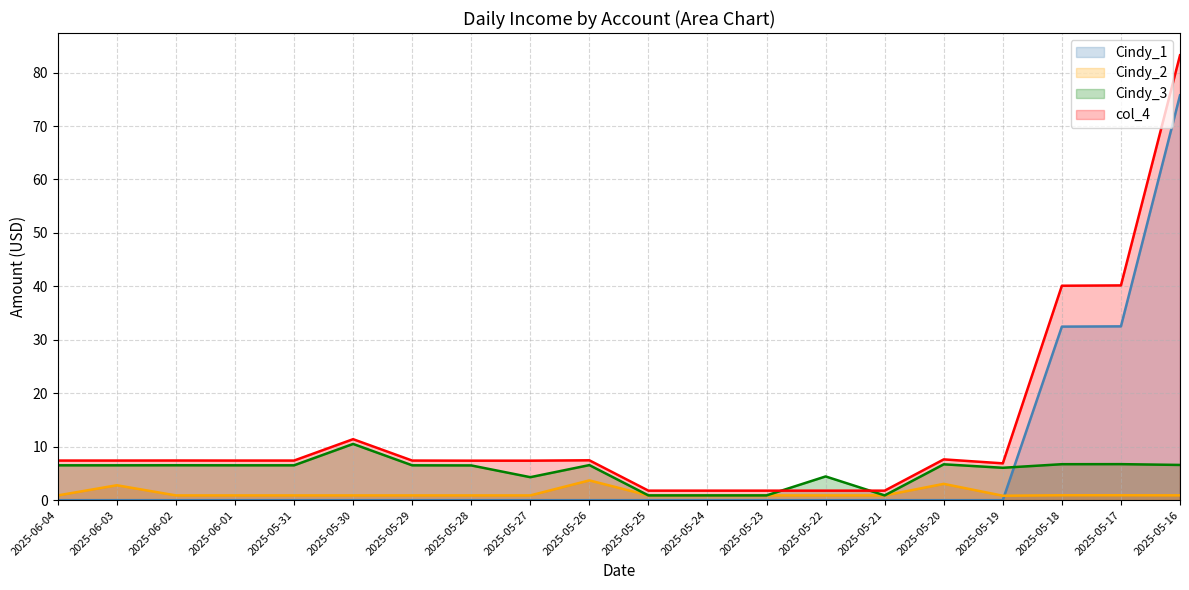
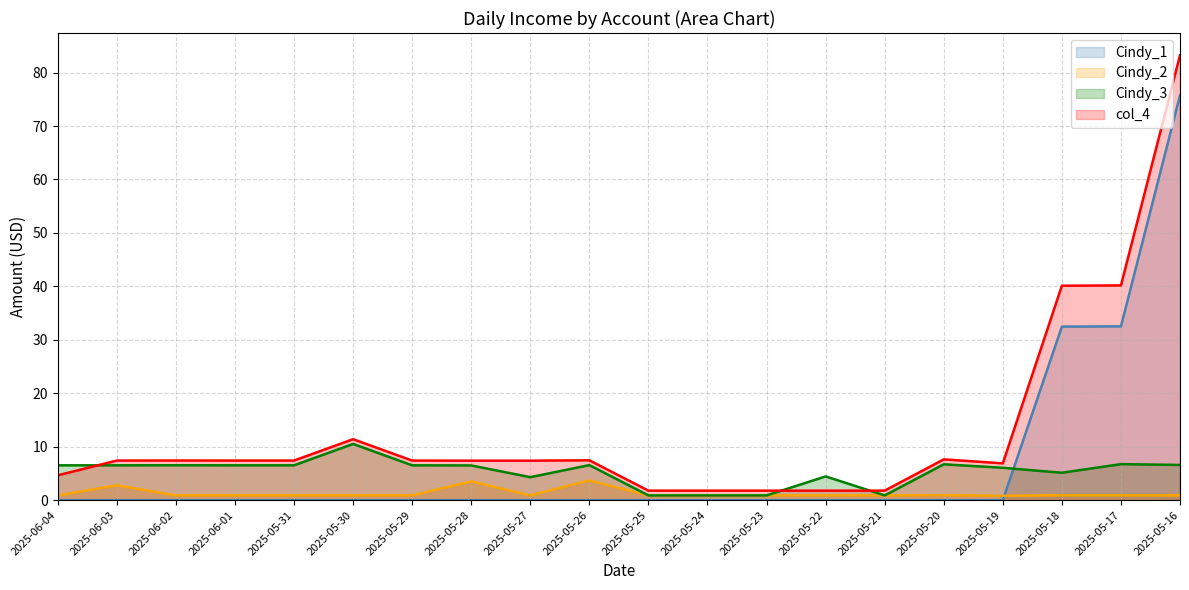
  {
    "Cindy_1": {
      "2025-06-04": 0,
      "2025-06-03": 0,
      "2025-06-02": 0,
      "2025-06-01": 0,
      "2025-05-31": 0,
      "2025-05-30": 0,
      "2025-05-29": 0,
      "2025-05-28": 0,
      "2025-05-27": 0,
      "2025-05-26": 0,
      "2025-05-25": 0,
      "2025-05-24": 0,
      "2025-05-23": 0,
      "2025-05-22": 0,
      "2025-05-21": 0,
      "2025-05-20": 0,
      "2025-05-19": 0,
      "2025-05-18": 32,
      "2025-05-17": 33,
      "2025-05-16": 76
    },
    "Cindy_2": {
      "2025-06-04": 1,
      "2025-06-03": 3,
      "2025-06-02": 1,
      "2025-06-01": 1,
      "2025-05-31": 1,
      "2025-05-30": 1,
      "2025-05-29": 1,
-     "2025-05-28": 1,
+     "2025-05-28": 4,
      "2025-05-27": 1,
      "2025-05-26": 4,
      "2025-05-22": 1,
-     "2025-05-20": 3,
+     "2025-05-20": 1,
      "2025-05-19": 1,
      "2025-05-18": 1,
      "2025-05-17": 1,
      "2025-05-16": 1
    },
    "Cindy_3": {
      "2025-06-04": 7,
      "2025-06-03": 7,
      "2025-06-02": 7,
      "2025-06-01": 7,
      "2025-05-31": 7,
      "2025-05-30": 11,
      "2025-05-29": 7,
      "2025-05-28": 7,
      "2025-05-27": 4,
      "2025-05-26": 7,
      "2025-05-22": 4,
      "2025-05-20": 7,
      "2025-05-19": 6,
-     "2025-05-18": 7,
+     "2025-05-18": 5,
      "2025-05-17": 7,
      "2025-05-16": 7
    },
    "col_4": {
-     "2025-06-04": 7,
+     "2025-06-04": 5,
      "2025-06-03": 7,
      "2025-06-02": 7,
      "2025-06-01": 7,
      "2025-05-31": 7,
      "2025-05-30": 11,
      "2025-05-29": 7,
      "2025-05-28": 7,
      "2025-05-27": 7,
      "2025-05-26": 7,
      "2025-05-25": 2,
      "2025-05-24": 2,
      "2025-05-23": 2,
      "2025-05-22": 2,
      "2025-05-21": 2,
      "2025-05-20": 8,
      "2025-05-19": 7,
      "2025-05-18": 40,
      "2025-05-17": 40,
      "2025-05-16": 83
    }
  }
